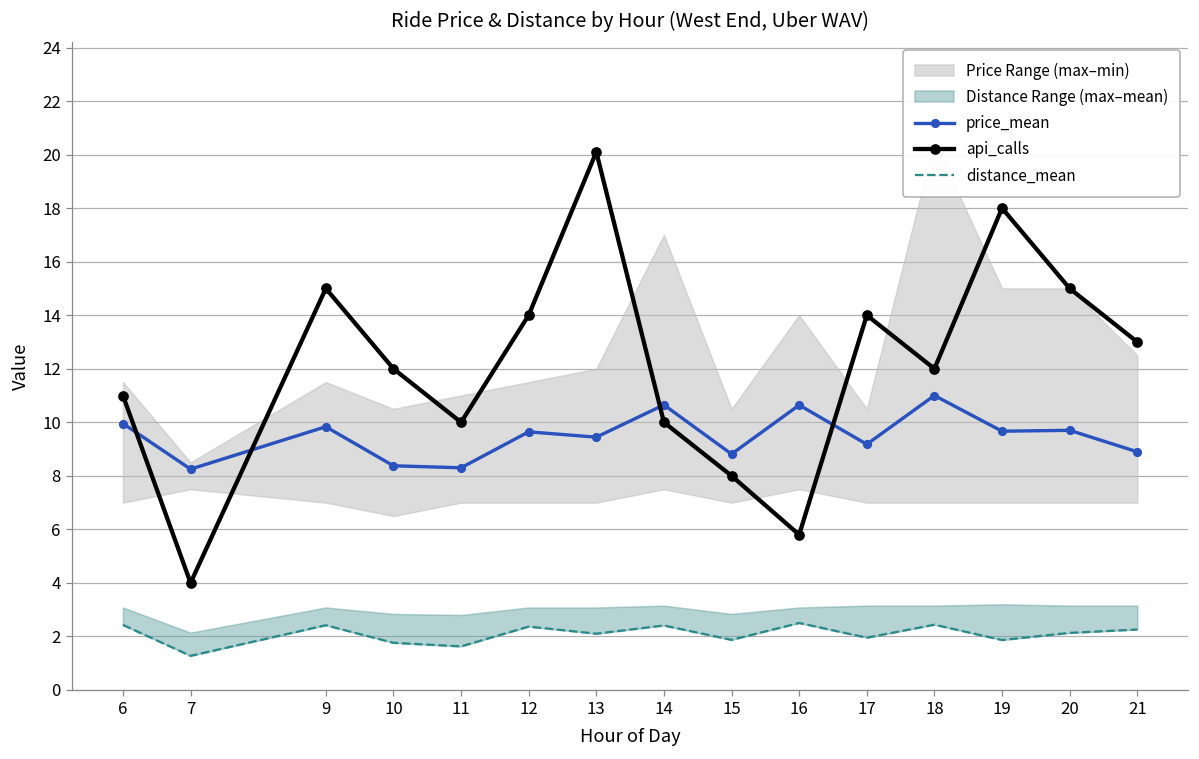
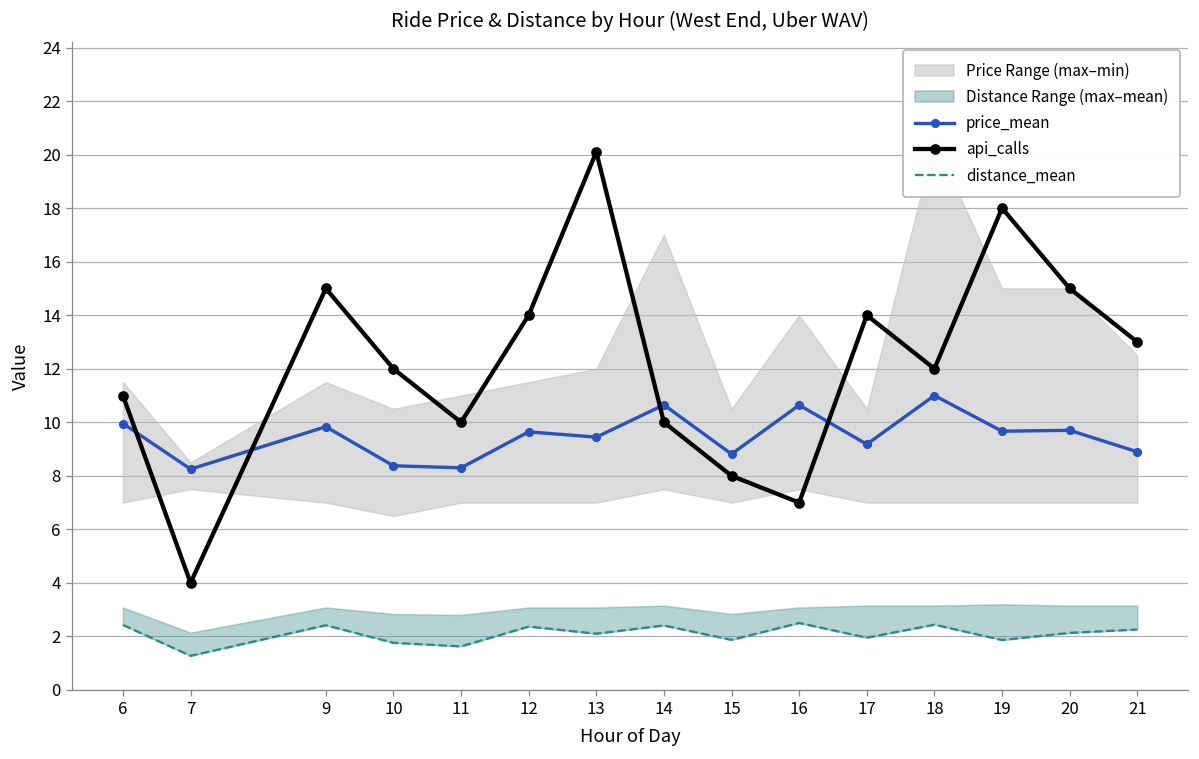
  {
    "price_mean": {
      "6": 10.0,
      "7": 8.3,
      "9": 9.8,
      "10": 8.4,
      "11": 8.3,
      "12": 9.6,
      "13": 9.4,
      "14": 10.7,
      "15": 8.8,
      "16": 10.6,
      "17": 9.2,
      "18": 11.0,
      "19": 9.7,
      "20": 9.7,
      "21": 8.9
    },
    "api_calls": {
      "6": 11.0,
      "7": 4.0,
      "9": 15.0,
      "10": 12.0,
      "11": 10.0,
      "12": 14.0,
      "13": 20.1,
      "14": 10.0,
      "15": 8.0,
-     "16": 5.8,
+     "16": 7.0,
      "17": 14.0,
      "18": 12.0,
      "19": 18.0,
      "21": 13.0
    },
    "distance_mean": {
      "6": 2.4,
      "7": 1.3,
      "9": 2.4,
      "10": 1.8,
      "11": 1.6,
      "12": 2.4,
      "13": 2.1,
      "14": 2.4,
      "15": 1.9,
      "16": 2.5,
      "17": 2.0,
      "18": 2.4,
      "19": 1.9,
      "20": 2.1,
      "21": 2.3
    }
  }
